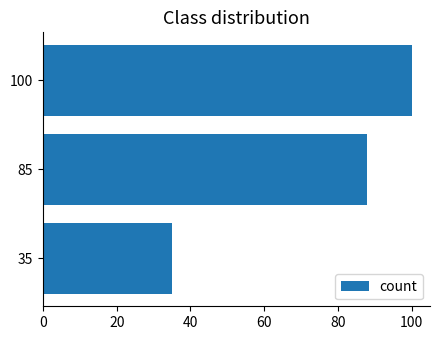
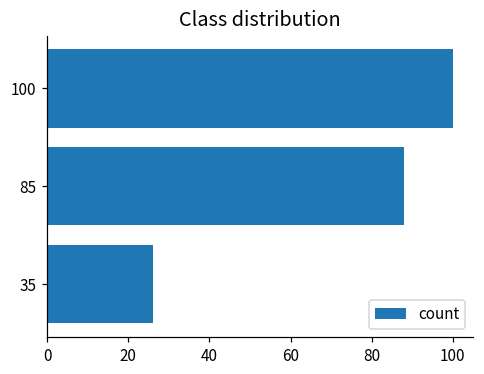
  {
    "100": 100,
    "85": 88,
-   "35": 35
+   "35": 26
  }
